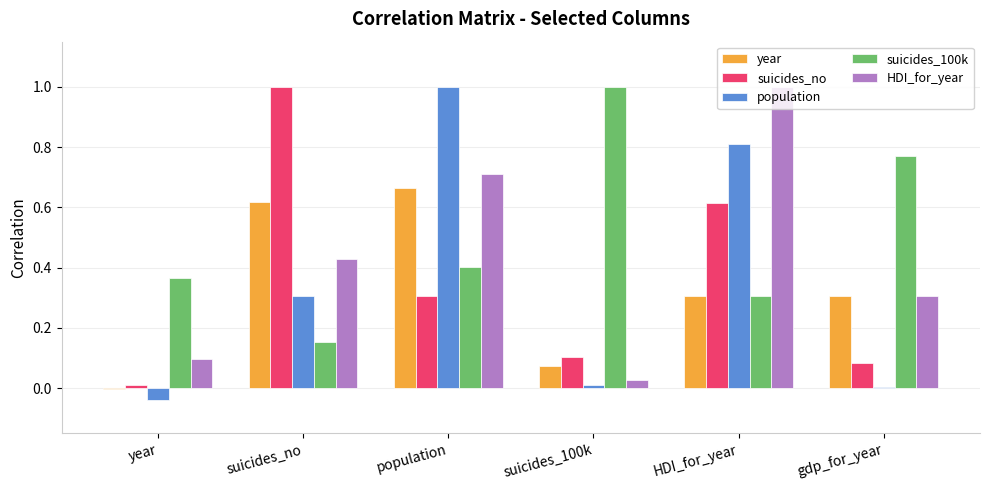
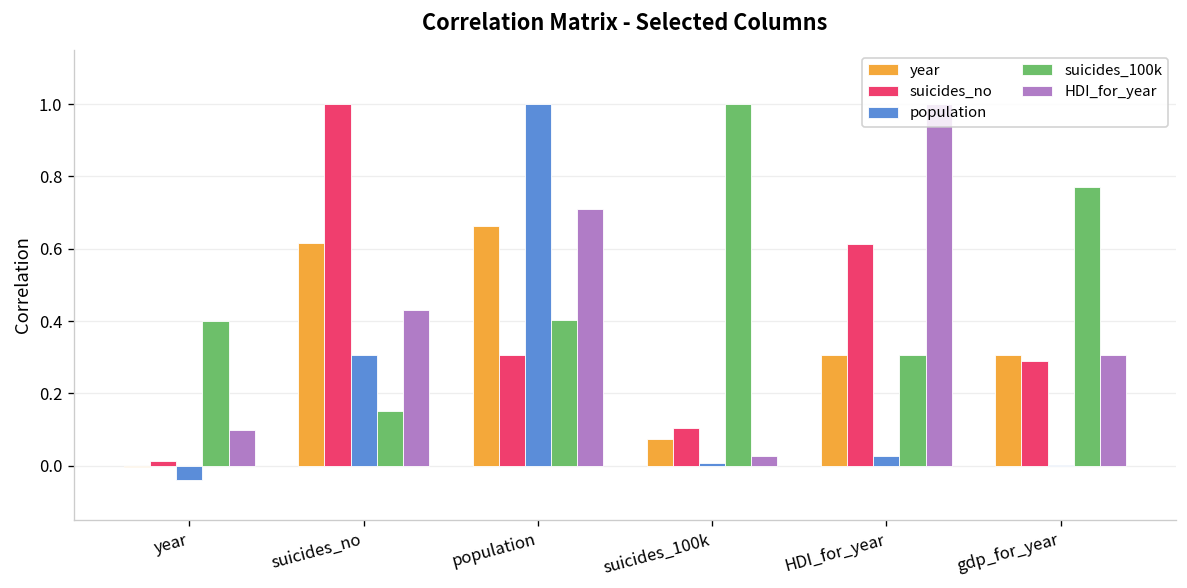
  {
    "year": {
      "suicides_no": 0.62,
      "population": 0.66,
      "suicides_100k": 0.07,
      "HDI_for_year": 0.31,
      "gdp_for_year": 0.30
    },
    "suicides_no": {
      "year": 0.01,
      "suicides_no": 1.00,
      "population": 0.31,
      "suicides_100k": 0.10,
      "HDI_for_year": 0.61,
-     "gdp_for_year": 0.08
+     "gdp_for_year": 0.29
    },
    "population": {
      "year": -0.04,
      "suicides_no": 0.31,
      "population": 1.00,
      "suicides_100k": 0.01,
-     "HDI_for_year": 0.81
+     "HDI_for_year": 0.03
    },
    "suicides_100k": {
-     "year": 0.37,
+     "year": 0.40,
      "suicides_no": 0.15,
      "population": 0.40,
      "suicides_100k": 1.00,
      "HDI_for_year": 0.31,
      "gdp_for_year": 0.77
    },
    "HDI_for_year": {
      "year": 0.10,
      "suicides_no": 0.43,
      "population": 0.71,
      "suicides_100k": 0.03,
      "gdp_for_year": 0.30
    }
  }
